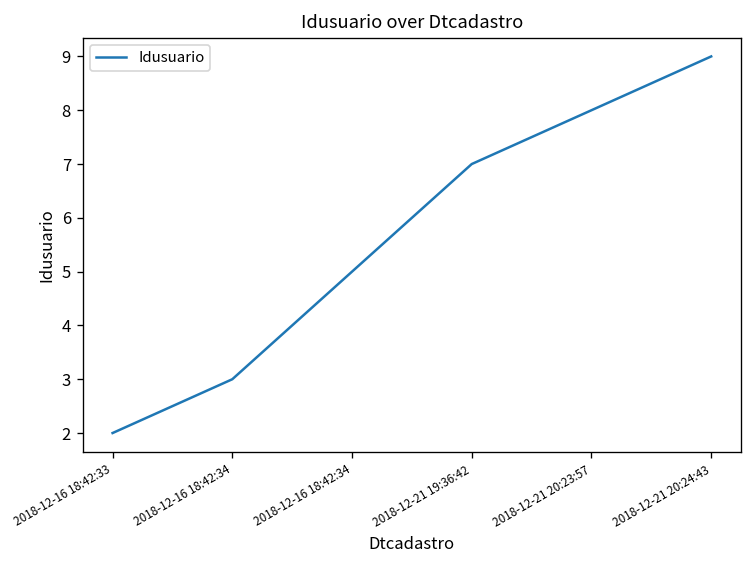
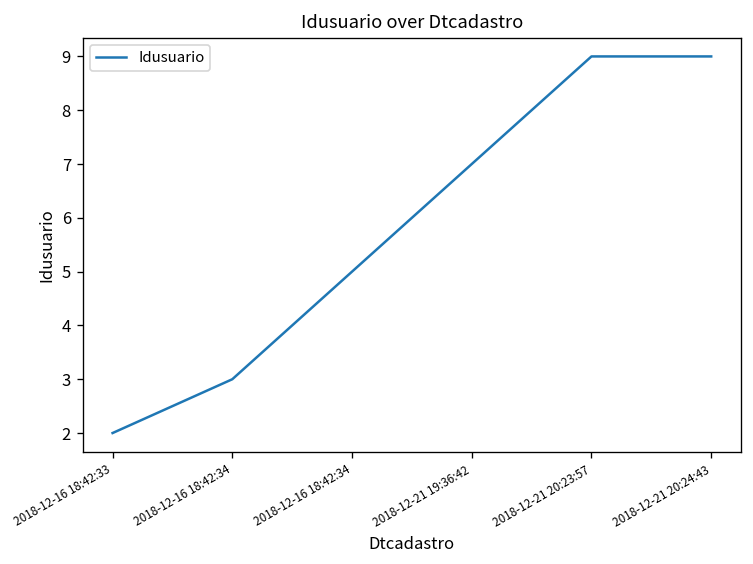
  {
    "2018-12-16 18:42:33": 2,
    "2018-12-21 19:36:42": 7,
-   "2018-12-21 20:23:57": 8,
+   "2018-12-21 20:23:57": 9,
    "2018-12-21 20:24:43": 9
  }
